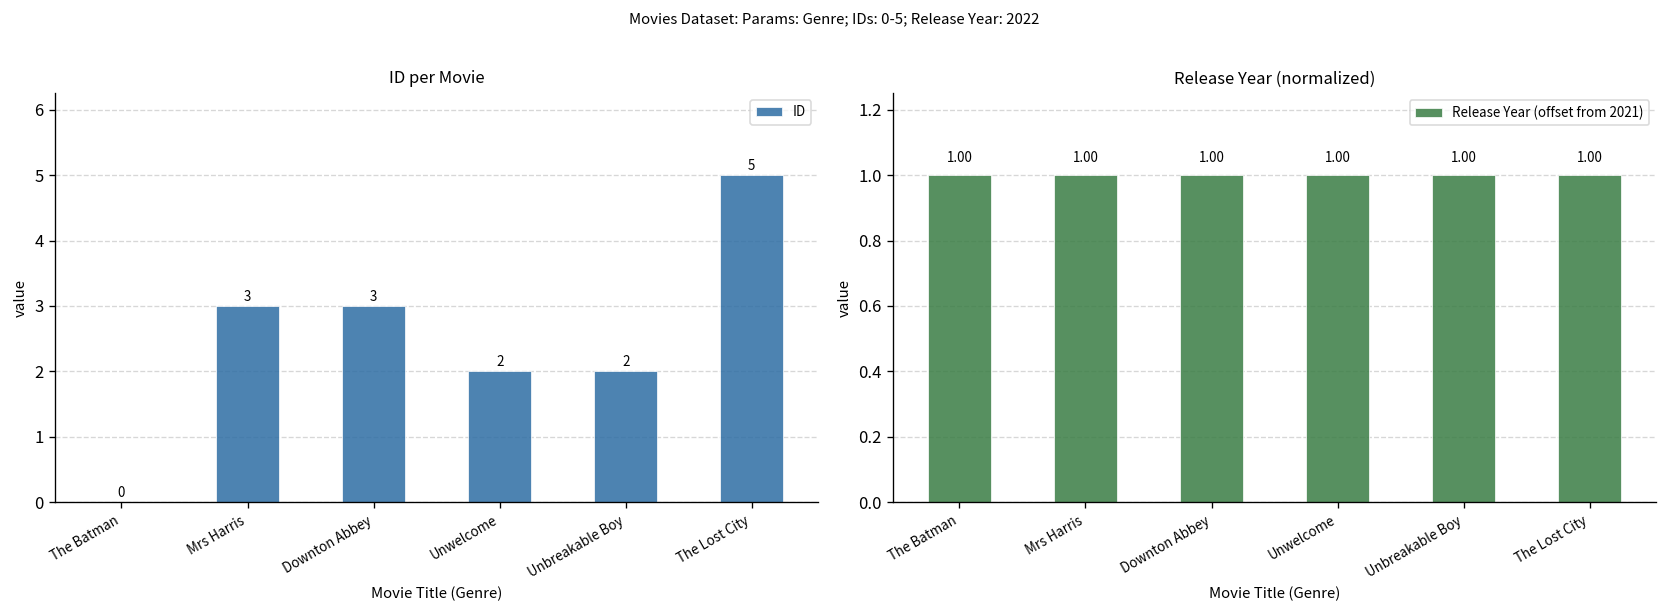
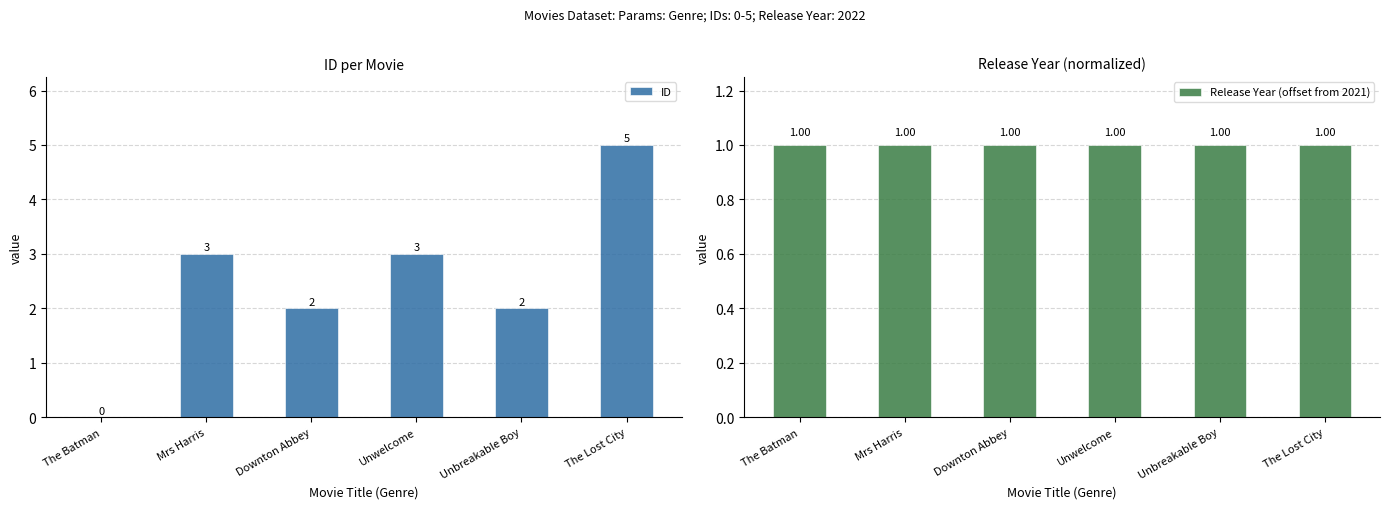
  {
    "ID per Movie": {
      "The Batman": 0,
      "Mrs Harris": 3,
-     "Downton Abbey": 3,
-     "Unwelcome": 2,
+     "Downton Abbey": 2,
+     "Unwelcome": 3,
      "Unbreakable Boy": 2,
      "The Lost City": 5
    },
    "Release Year (normalized)": {
      "The Batman": 1.00,
      "Mrs Harris": 1.00,
      "Downton Abbey": 1.00,
      "Unwelcome": 1.00,
      "Unbreakable Boy": 1.00,
      "The Lost City": 1.00
    }
  }
